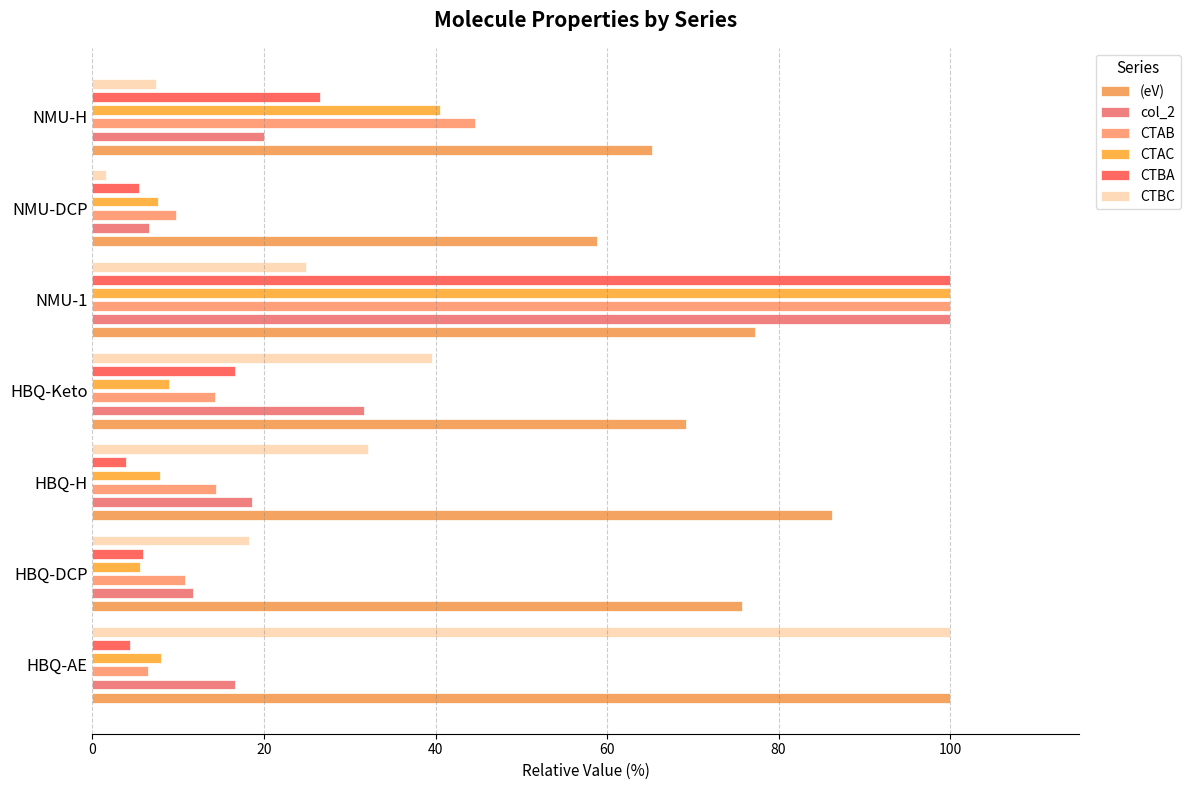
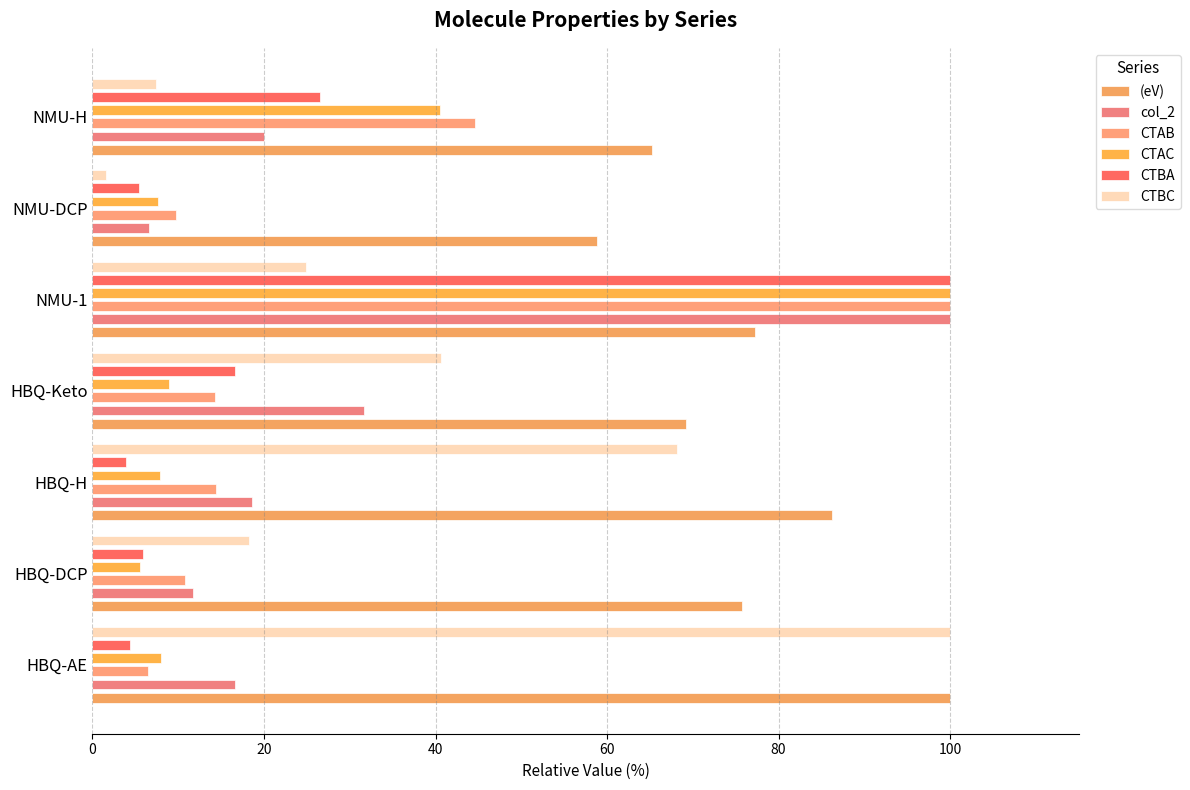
  {
    "CTBC": {
      "NMU-H": 7,
      "NMU-DCP": 2,
      "NMU-1": 25,
-     "HBQ-Keto": 40,
-     "HBQ-H": 32,
+     "HBQ-Keto": 41,
+     "HBQ-H": 68,
      "HBQ-DCP": 18,
      "HBQ-AE": 100
    }
  }
